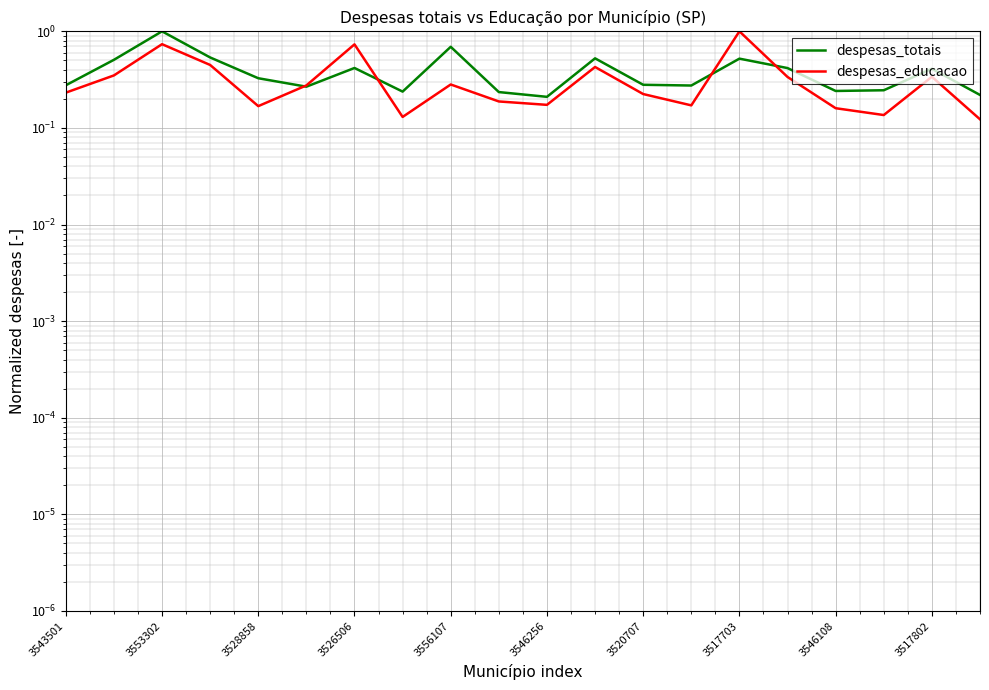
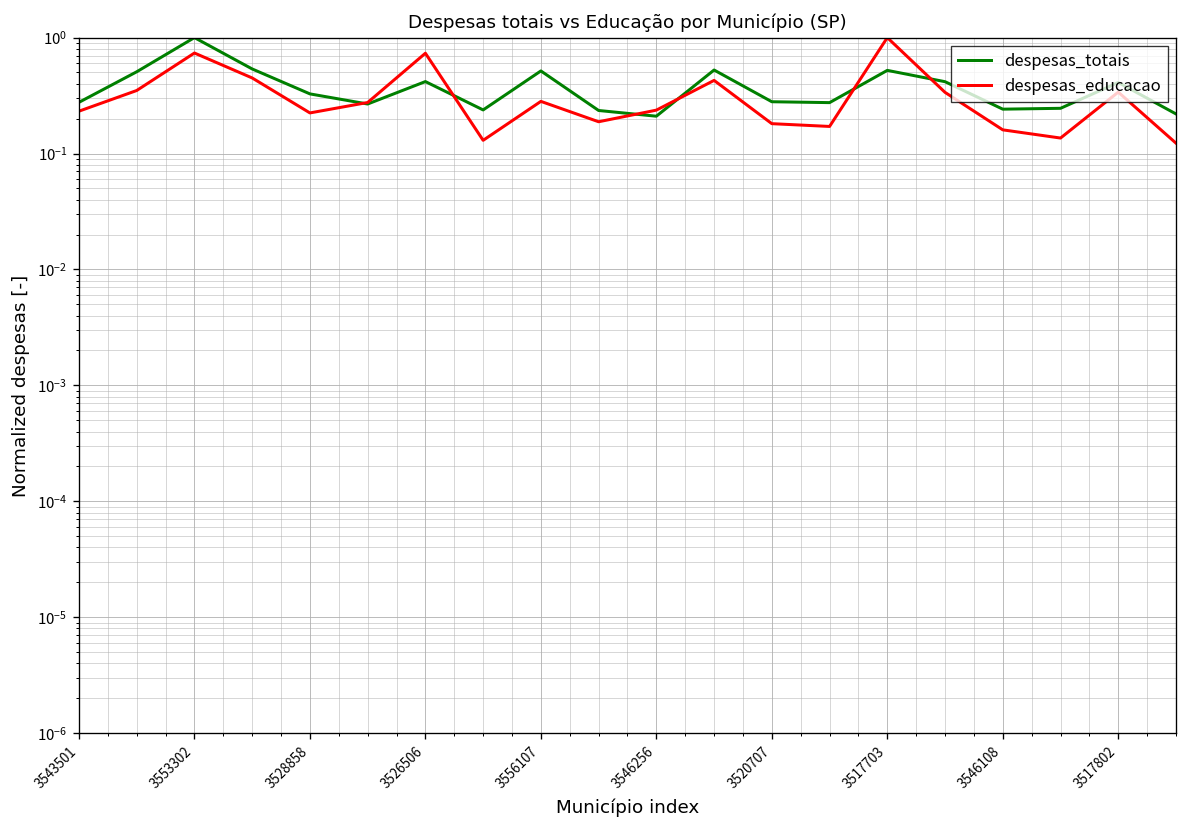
  {
    "despesas_totais": {
      "3543501": 0.28,
      "3553302": 1.0,
      "3528858": 0.33,
      "3526506": 0.4,
-     "3556107": 0.7,
+     "3556107": 0.5,
      "3546256": 0.2,
      "3520707": 0.28,
      "3517703": 0.5,
      "3546108": 0.24
    },
    "despesas_educacao": {
      "3543501": 0.23,
      "3553302": 0.7,
-     "3528858": 0.17,
+     "3528858": 0.22,
      "3526506": 0.7,
      "3556107": 0.28,
-     "3546256": 0.17,
-     "3520707": 0.22,
+     "3546256": 0.24,
+     "3520707": 0.18,
      "3517703": 1.0,
      "3546108": 0.16
    }
  }
